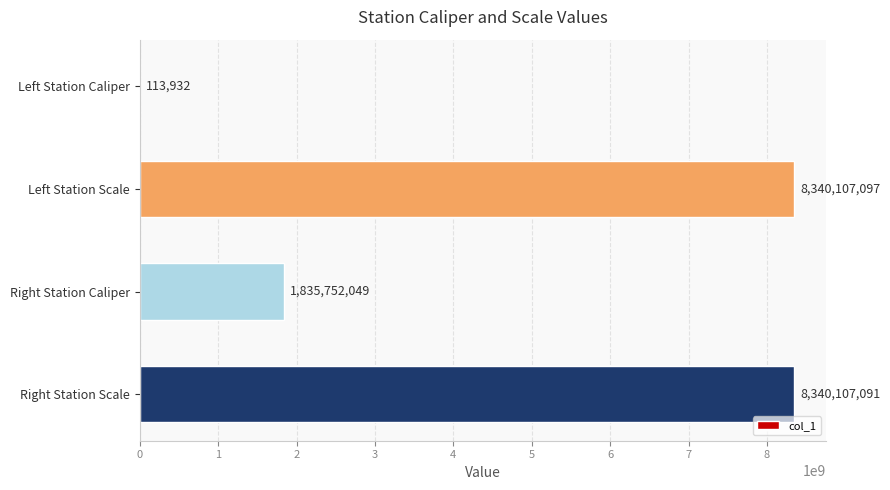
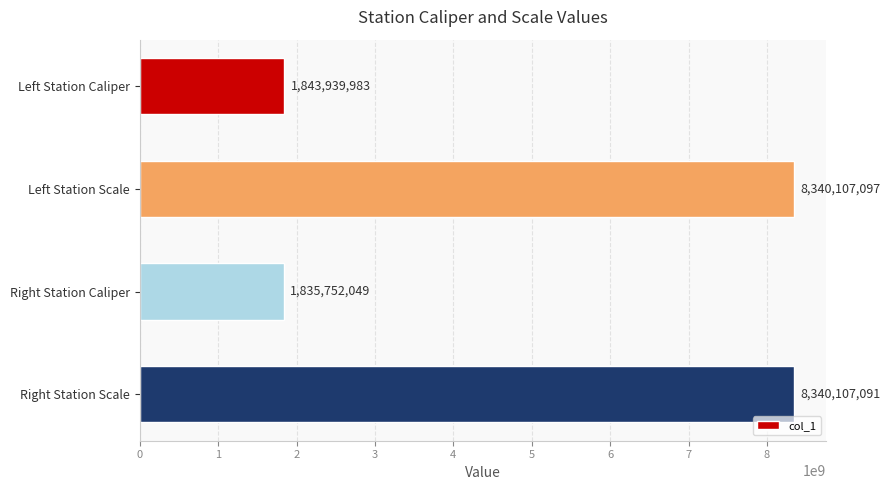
  {
-   "Left Station Caliper": "113,932",
+   "Left Station Caliper": "1,843,939,983",
    "Left Station Scale": "8,340,107,097",
    "Right Station Caliper": "1,835,752,049",
    "Right Station Scale": "8,340,107,091"
  }
